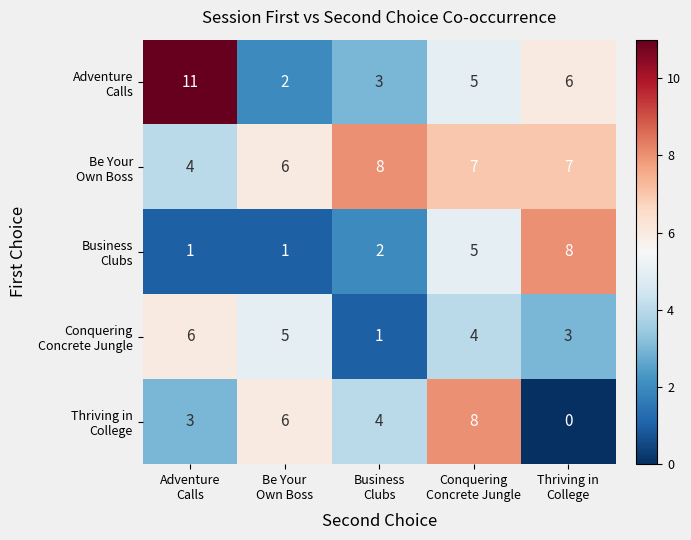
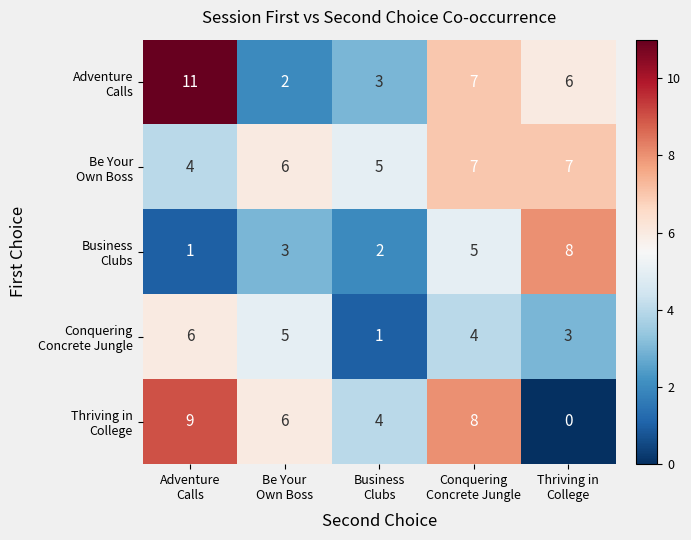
  {
    "Adventure Calls": {
      "Adventure Calls": 11,
      "Be Your Own Boss": 2,
      "Business Clubs": 3,
-     "Conquering Concrete Jungle": 5,
+     "Conquering Concrete Jungle": 7,
      "Thriving in College": 6
    },
    "Be Your Own Boss": {
      "Adventure Calls": 4,
      "Be Your Own Boss": 6,
-     "Business Clubs": 8,
+     "Business Clubs": 5,
      "Conquering Concrete Jungle": 7,
      "Thriving in College": 7
    },
    "Business Clubs": {
      "Adventure Calls": 1,
-     "Be Your Own Boss": 1,
+     "Be Your Own Boss": 3,
      "Business Clubs": 2,
      "Conquering Concrete Jungle": 5,
      "Thriving in College": 8
    },
    "Conquering Concrete Jungle": {
      "Adventure Calls": 6,
      "Be Your Own Boss": 5,
      "Business Clubs": 1,
      "Conquering Concrete Jungle": 4,
      "Thriving in College": 3
    },
    "Thriving in College": {
-     "Adventure Calls": 3,
+     "Adventure Calls": 9,
      "Be Your Own Boss": 6,
      "Business Clubs": 4,
      "Conquering Concrete Jungle": 8,
      "Thriving in College": 0
    }
  }
